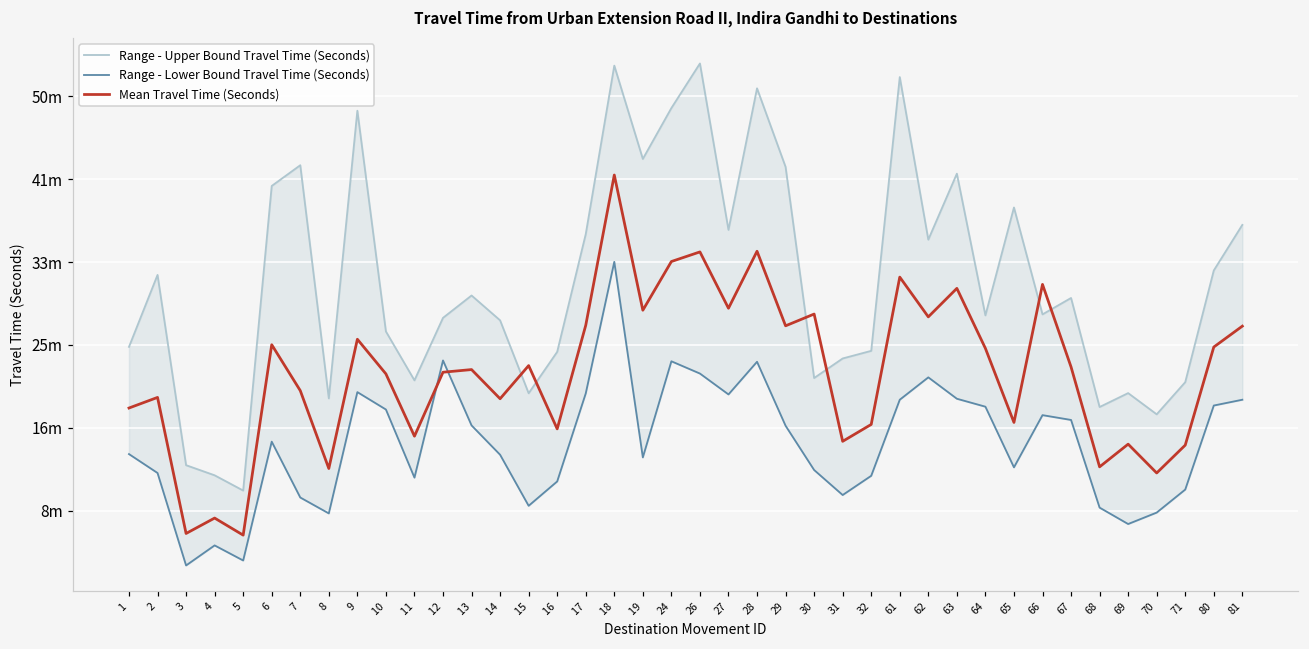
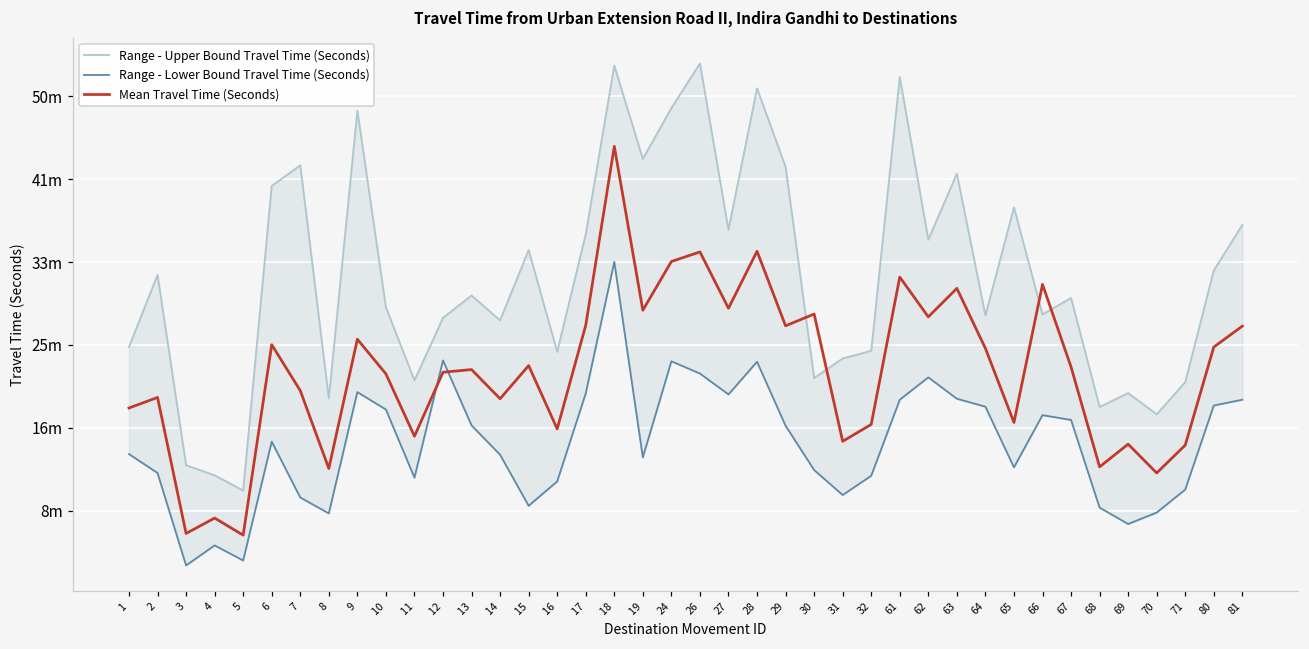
  {
    "Range - Upper Bound Travel Time (Seconds)": {
      "1": "25m",
      "2": "32m",
      "3": "13m",
      "4": "12m",
      "5": "10m",
      "6": "41m",
      "7": "43m",
      "8": "20m",
      "9": "49m",
-     "10": "26m",
+     "10": "29m",
      "11": "21m",
      "12": "28m",
      "13": "30m",
      "14": "27m",
-     "15": "20m",
+     "15": "35m",
      "16": "24m",
      "17": "36m",
      "18": "53m",
      "19": "44m",
      "24": "49m",
      "26": "53m",
      "27": "37m",
      "28": "51m",
      "29": "43m",
      "30": "22m",
      "31": "24m",
      "32": "24m",
      "61": "52m",
      "62": "36m",
      "63": "42m",
      "64": "28m",
      "65": "39m",
      "66": "28m",
      "67": "30m",
      "68": "19m",
      "69": "20m",
      "70": "18m",
      "71": "21m",
      "80": "32m",
      "81": "37m"
    },
    "Range - Lower Bound Travel Time (Seconds)": {
      "1": "14m",
      "2": "12m",
      "3": "3m",
      "4": "5m",
      "5": "3m",
      "6": "15m",
      "7": "10m",
      "8": "8m",
      "9": "20m",
      "10": "19m",
      "11": "12m",
      "12": "23m",
      "13": "17m",
      "14": "14m",
      "15": "9m",
      "16": "11m",
      "17": "20m",
      "18": "33m",
      "19": "14m",
      "24": "23m",
      "26": "22m",
      "27": "20m",
      "28": "23m",
      "29": "17m",
      "30": "12m",
      "31": "10m",
      "32": "12m",
      "61": "19m",
      "62": "22m",
      "63": "20m",
      "64": "19m",
      "65": "13m",
      "66": "18m",
      "67": "17m",
      "68": "9m",
      "69": "7m",
      "70": "8m",
      "71": "10m",
      "80": "19m",
      "81": "19m"
    },
    "Mean Travel Time (Seconds)": {
      "1": "19m",
      "2": "20m",
      "3": "6m",
      "4": "8m",
      "5": "6m",
      "6": "25m",
      "7": "20m",
      "8": "13m",
      "9": "26m",
      "10": "22m",
      "11": "16m",
      "12": "22m",
      "13": "23m",
      "14": "20m",
      "15": "23m",
      "16": "17m",
      "17": "27m",
-     "18": "42m",
+     "18": "45m",
      "19": "28m",
      "24": "33m",
      "26": "34m",
      "27": "29m",
      "28": "34m",
      "29": "27m",
      "30": "28m",
      "31": "15m",
      "32": "17m",
      "61": "32m",
      "62": "28m",
      "63": "31m",
      "64": "25m",
      "65": "17m",
      "66": "31m",
      "67": "23m",
      "68": "13m",
      "69": "15m",
      "70": "12m",
      "71": "15m",
      "80": "25m",
      "81": "27m"
    }
  }
